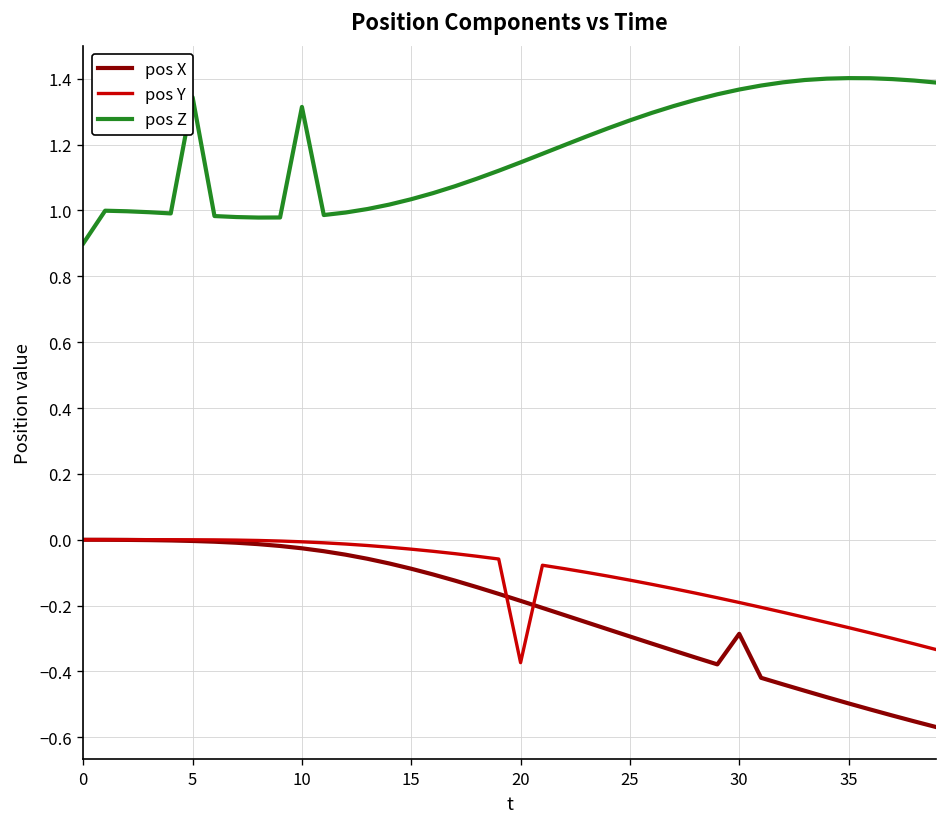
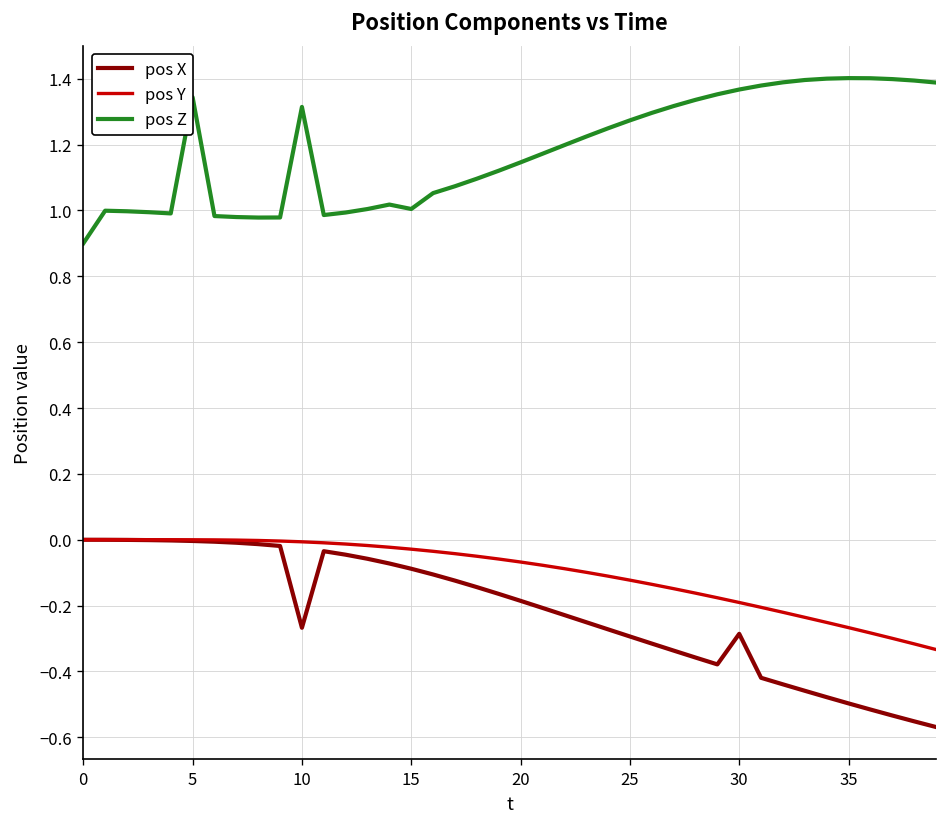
  {
    "pos X": {
-     "10": -0.03,
+     "10": -0.27,
      "15": -0.09,
      "20": -0.19,
      "25": -0.29,
      "30": -0.29,
      "35": -0.50
    },
    "pos Y": {
      "10": -0.01,
      "15": -0.03,
-     "20": -0.37,
+     "20": -0.07,
      "25": -0.12,
      "30": -0.19,
      "35": -0.27
    },
    "pos Z": {
      "0": 0.90,
      "10": 1.31,
-     "15": 1.03,
+     "15": 1.00,
      "20": 1.15,
      "25": 1.27,
      "30": 1.37,
      "35": 1.40
    }
  }
